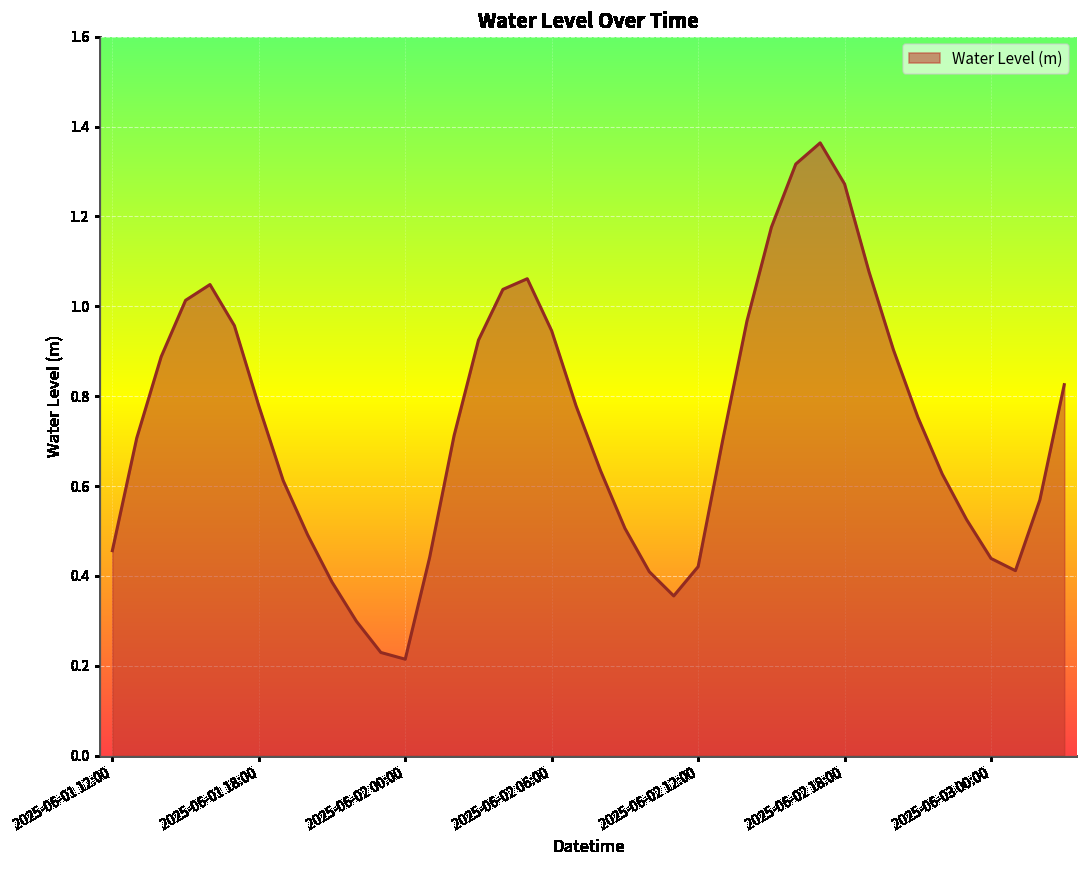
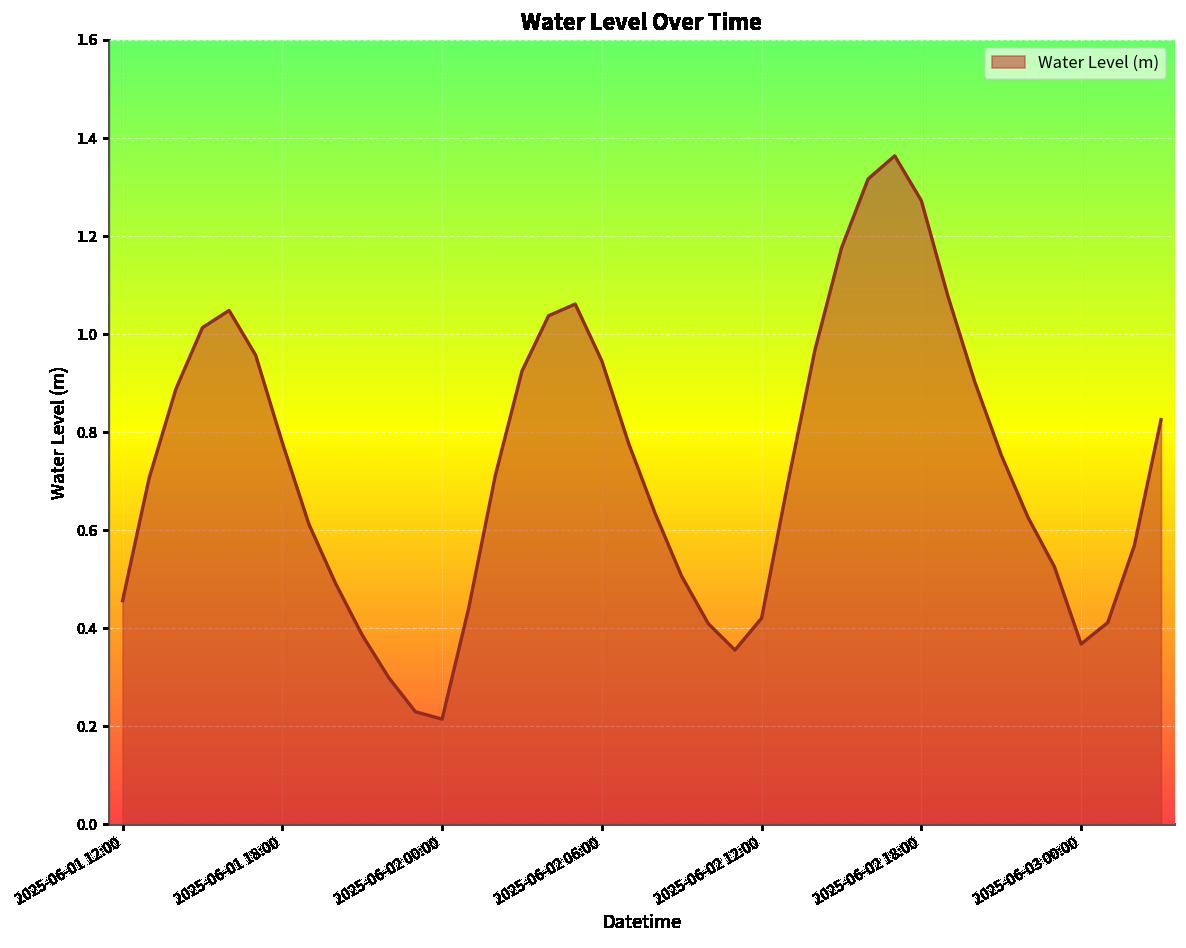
  {
    "2025-06-01 12:00": 0.46,
    "2025-06-01 18:00": 0.78,
    "2025-06-02 00:00": 0.21,
    "2025-06-02 06:00": 0.95,
    "2025-06-02 12:00": 0.42,
    "2025-06-02 18:00": 1.27,
-   "2025-06-03 00:00": 0.44
+   "2025-06-03 00:00": 0.37
  }
